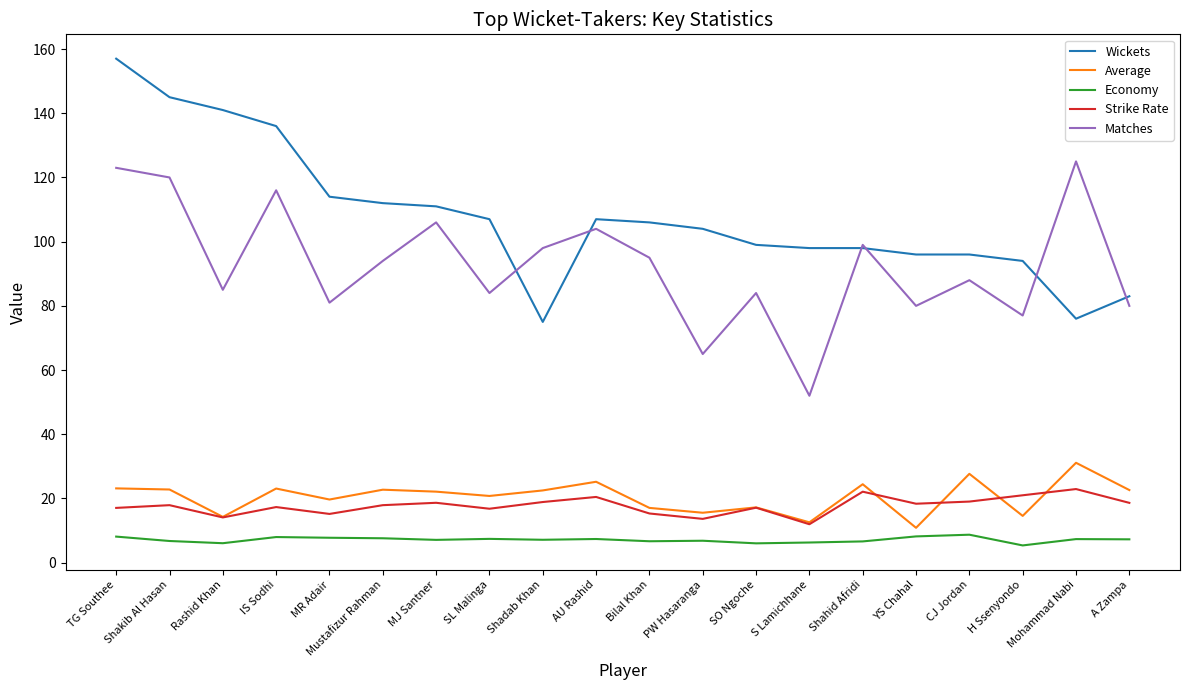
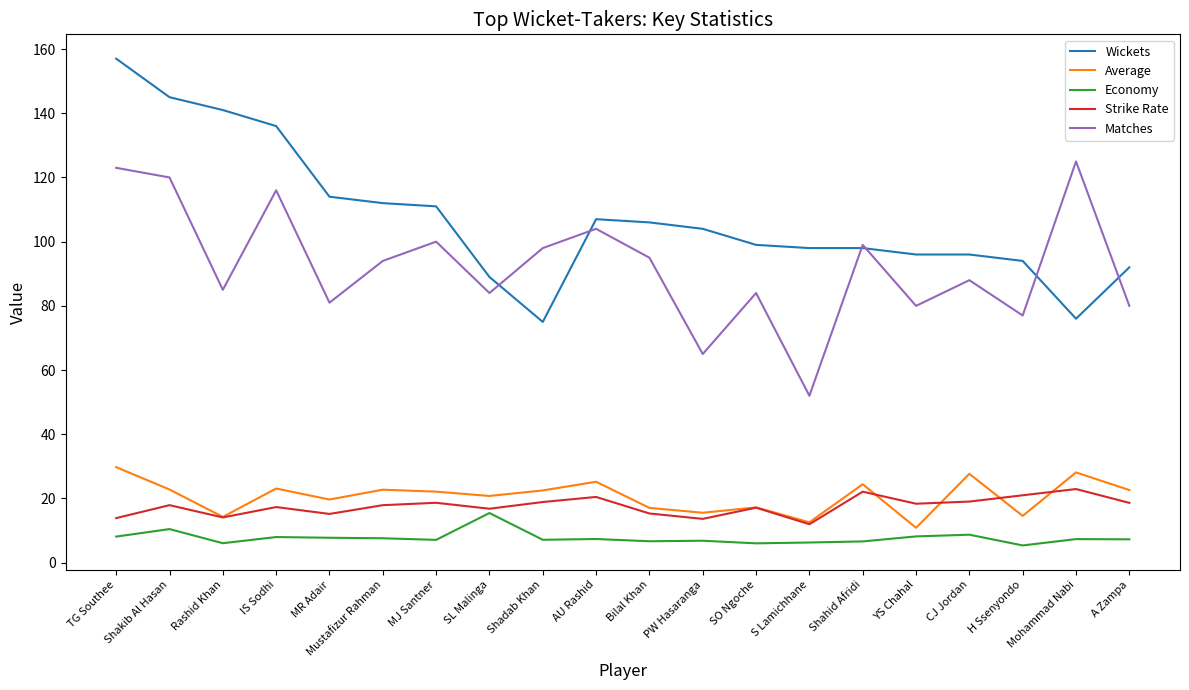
  {
    "Wickets": {
      "TG Southee": 157,
      "Shakib Al Hasan": 145,
      "Rashid Khan": 141,
      "IS Sodhi": 136,
      "MR Adair": 114,
      "Mustafizur Rahman": 112,
      "MJ Santner": 111,
-     "SL Malinga": 107,
+     "SL Malinga": 89,
      "Shadab Khan": 75,
      "AU Rashid": 107,
      "Bilal Khan": 106,
      "PW Hasaranga": 104,
      "SO Ngoche": 99,
      "S Lamichhane": 98,
      "Shahid Afridi": 98,
      "YS Chahal": 96,
      "CJ Jordan": 96,
      "H Ssenyondo": 94,
      "Mohammad Nabi": 76,
-     "A Zampa": 83
+     "A Zampa": 92
    },
    "Average": {
-     "TG Southee": 23,
+     "TG Southee": 30,
      "Shakib Al Hasan": 23,
      "IS Sodhi": 23,
      "MR Adair": 20,
      "Mustafizur Rahman": 23,
      "MJ Santner": 22,
      "SL Malinga": 21,
      "Shadab Khan": 23,
      "AU Rashid": 25,
      "Bilal Khan": 17,
      "PW Hasaranga": 16,
      "Shahid Afridi": 24,
      "YS Chahal": 11,
      "CJ Jordan": 28,
      "H Ssenyondo": 15,
-     "Mohammad Nabi": 31,
+     "Mohammad Nabi": 28,
      "A Zampa": 23
    },
    "Economy": {
      "TG Southee": 8,
-     "Shakib Al Hasan": 7,
+     "Shakib Al Hasan": 10,
      "Rashid Khan": 6,
      "IS Sodhi": 8,
      "MR Adair": 8,
      "Mustafizur Rahman": 8,
      "MJ Santner": 7,
-     "SL Malinga": 7,
+     "SL Malinga": 15,
      "Shadab Khan": 7,
      "AU Rashid": 7,
      "Bilal Khan": 7,
      "PW Hasaranga": 7,
      "SO Ngoche": 6,
      "S Lamichhane": 6,
      "Shahid Afridi": 7,
      "YS Chahal": 8,
      "CJ Jordan": 9,
      "H Ssenyondo": 5,
      "Mohammad Nabi": 7,
      "A Zampa": 7
    },
    "Strike Rate": {
-     "TG Southee": 17,
+     "TG Southee": 14,
      "Shakib Al Hasan": 18,
      "IS Sodhi": 17,
      "MR Adair": 15,
      "Mustafizur Rahman": 18,
      "MJ Santner": 19,
      "SL Malinga": 17,
      "Shadab Khan": 19,
      "AU Rashid": 20,
      "Bilal Khan": 15,
      "PW Hasaranga": 14,
      "Shahid Afridi": 22,
      "YS Chahal": 18,
      "CJ Jordan": 19,
      "H Ssenyondo": 21,
      "Mohammad Nabi": 23,
      "A Zampa": 19
    },
    "Matches": {
      "TG Southee": 123,
      "Shakib Al Hasan": 120,
      "Rashid Khan": 85,
      "IS Sodhi": 116,
      "MR Adair": 81,
      "Mustafizur Rahman": 94,
-     "MJ Santner": 106,
+     "MJ Santner": 100,
      "SL Malinga": 84,
      "Shadab Khan": 98,
      "AU Rashid": 104,
      "Bilal Khan": 95,
      "PW Hasaranga": 65,
      "SO Ngoche": 84,
      "S Lamichhane": 52,
      "Shahid Afridi": 99,
      "YS Chahal": 80,
      "CJ Jordan": 88,
      "H Ssenyondo": 77,
      "Mohammad Nabi": 125,
      "A Zampa": 80
    }
  }
